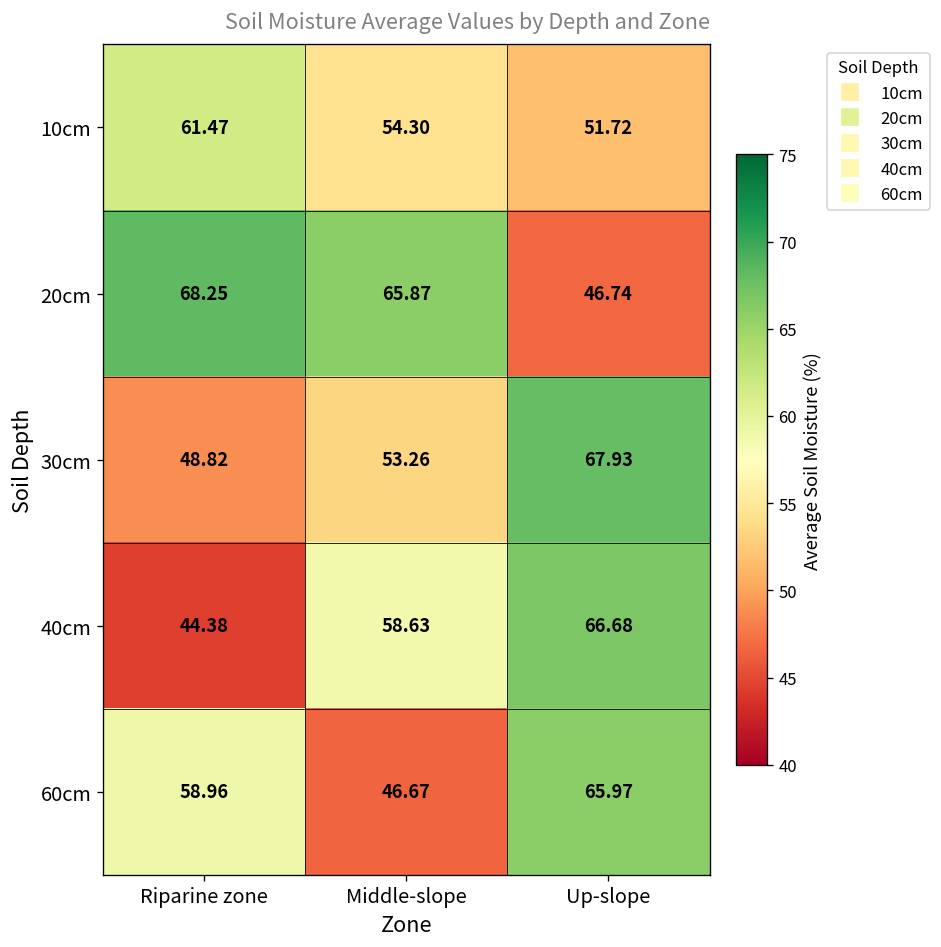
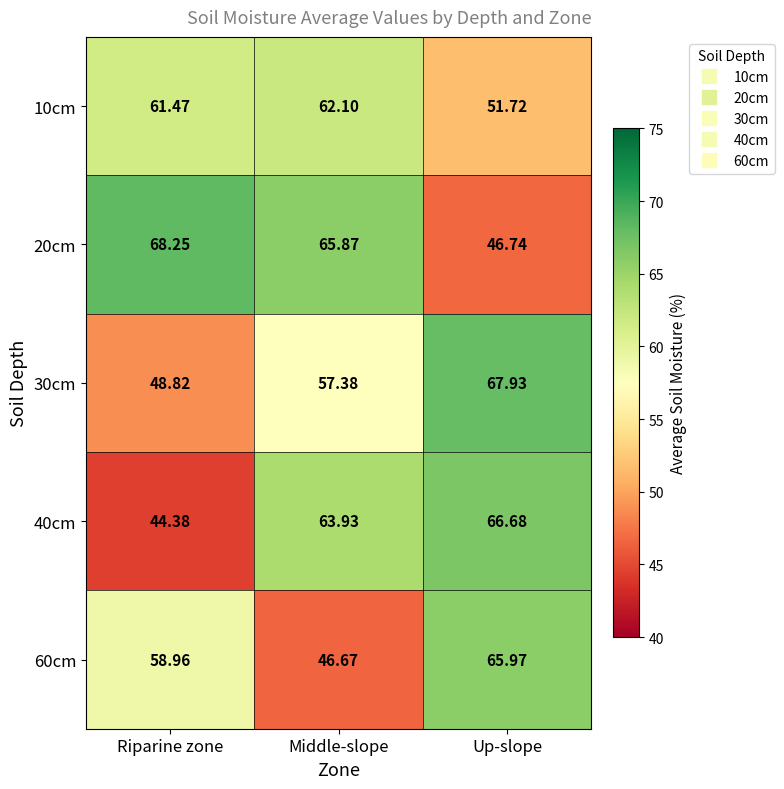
  {
    "10cm": {
      "Riparine zone": 61.47,
-     "Middle-slope": 54.30,
+     "Middle-slope": 62.10,
      "Up-slope": 51.72
    },
    "20cm": {
      "Riparine zone": 68.25,
      "Middle-slope": 65.87,
      "Up-slope": 46.74
    },
    "30cm": {
      "Riparine zone": 48.82,
-     "Middle-slope": 53.26,
+     "Middle-slope": 57.38,
      "Up-slope": 67.93
    },
    "40cm": {
      "Riparine zone": 44.38,
-     "Middle-slope": 58.63,
+     "Middle-slope": 63.93,
      "Up-slope": 66.68
    },
    "60cm": {
      "Riparine zone": 58.96,
      "Middle-slope": 46.67,
      "Up-slope": 65.97
    }
  }
